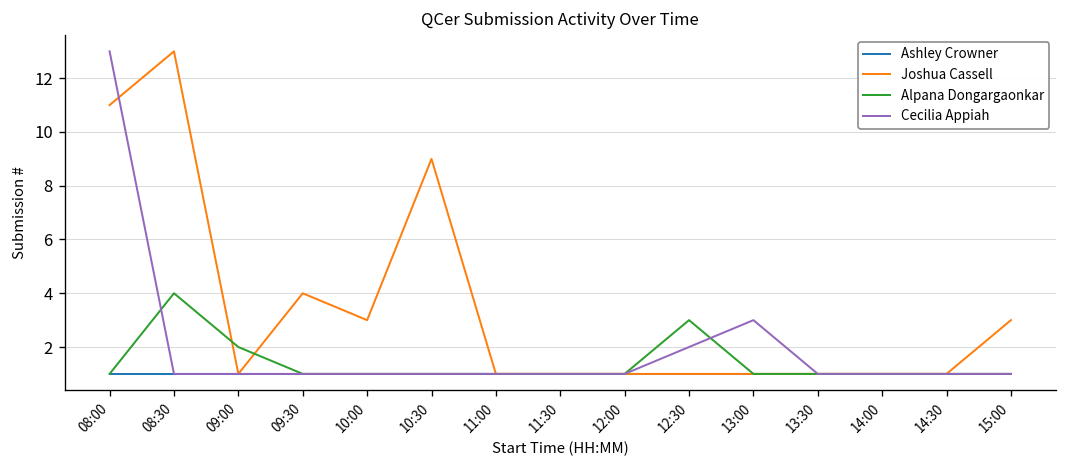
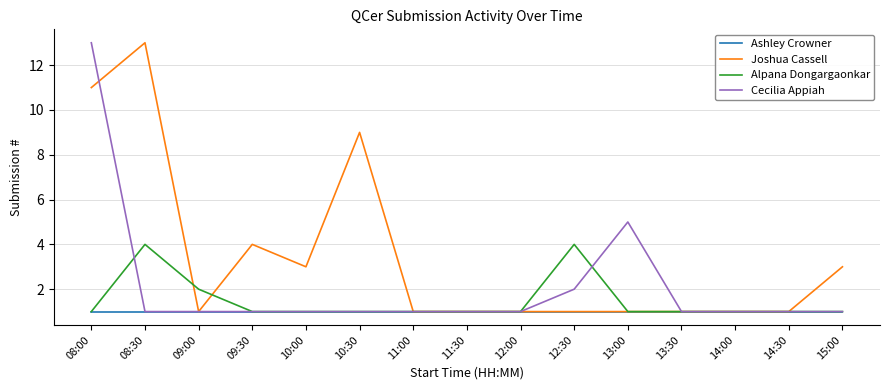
  {
    "Joshua Cassell": {
      "08:00": 11,
      "08:30": 13,
      "09:30": 4,
      "10:00": 3,
      "10:30": 9,
      "15:00": 3
    },
    "Alpana Dongargaonkar": {
      "08:30": 4,
      "09:00": 2,
-     "12:30": 3
+     "12:30": 4
    },
    "Cecilia Appiah": {
      "08:00": 13,
      "12:30": 2,
-     "13:00": 3
+     "13:00": 5
    }
  }
